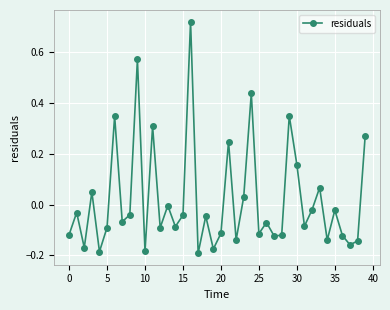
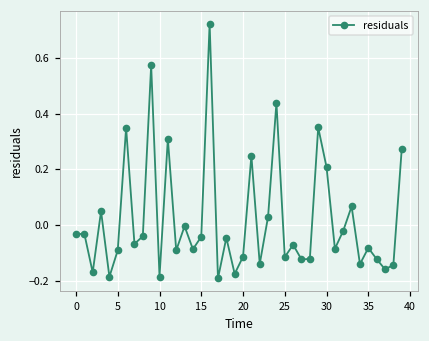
  {
-   "0": -0.12,
+   "0": -0.03,
    "5": -0.09,
    "10": -0.18,
    "15": -0.04,
    "20": -0.11,
    "25": -0.11,
-   "30": 0.16,
-   "35": -0.02
+   "30": 0.21,
+   "35": -0.08
  }
